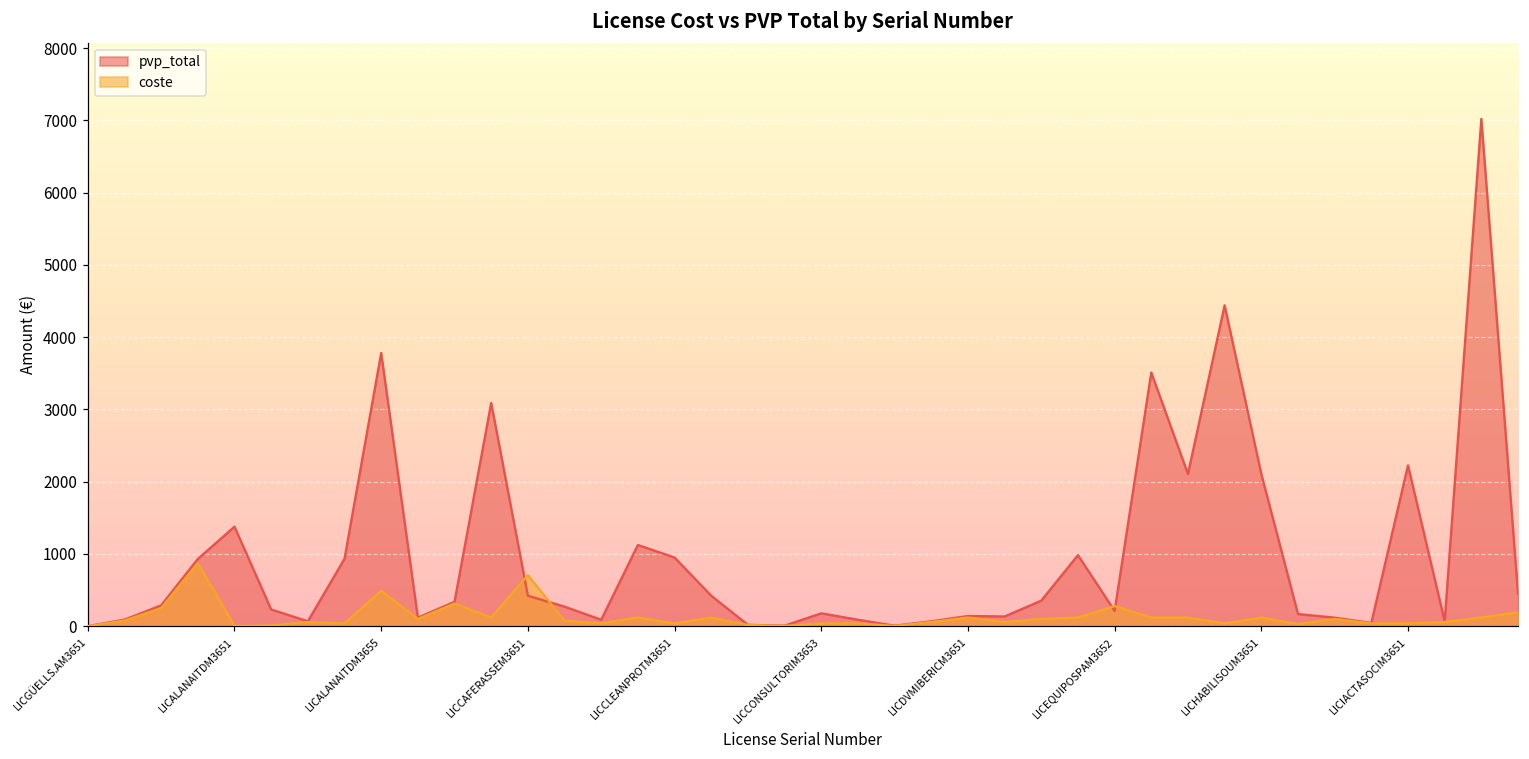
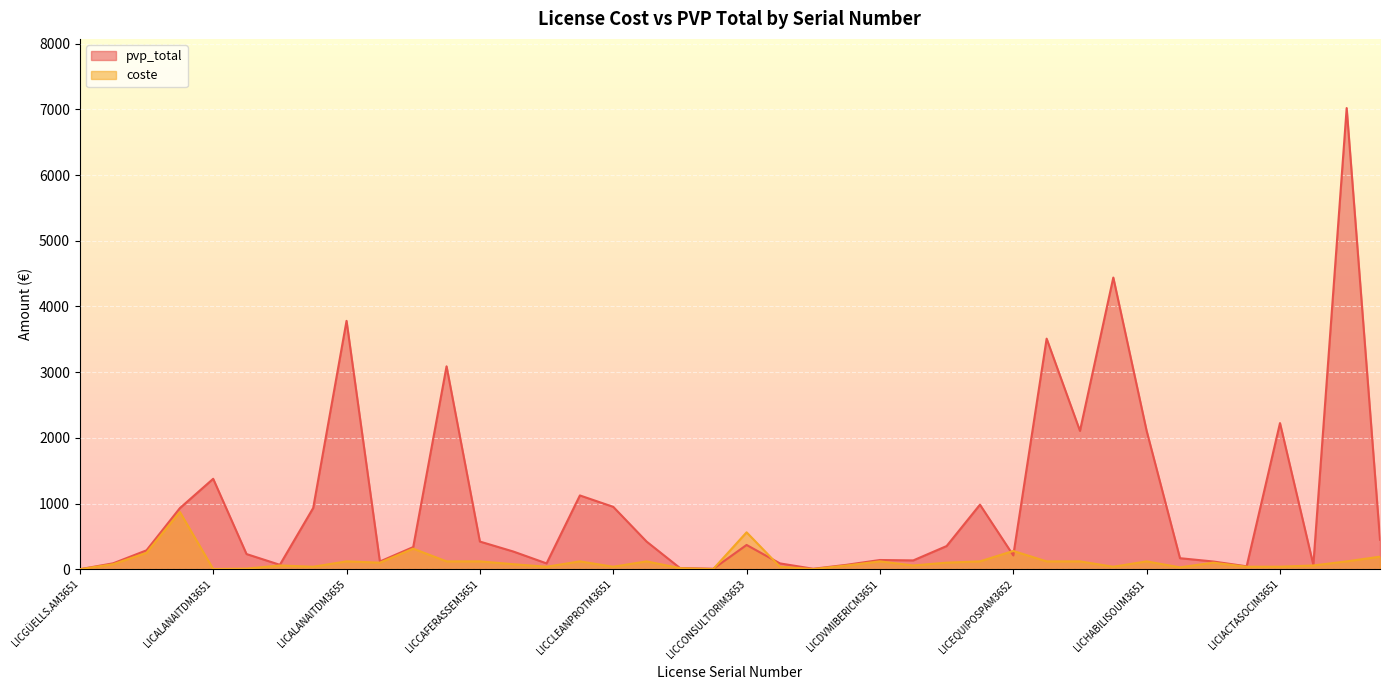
  {
    "pvp_total": {
      "LICALANAITDM3651": 1400,
      "LICALANAITDM3655": 3800,
      "LICCAFERASSEM3651": 400,
      "LICCLEANPROTM3651": 900,
-     "LICCONSULTORIM3653": 200,
+     "LICCONSULTORIM3653": 400,
      "LICEQUIPOSPAM3652": 200,
      "LICHABILISOUM3651": 2100,
      "LICIACTASOCIM3651": 2200
    },
    "coste": {
      "LICALANAITDM3651": 0,
-     "LICALANAITDM3655": 500,
-     "LICCAFERASSEM3651": 700,
+     "LICALANAITDM3655": 100,
+     "LICCAFERASSEM3651": 100,
      "LICCLEANPROTM3651": 0,
-     "LICCONSULTORIM3653": 0,
+     "LICCONSULTORIM3653": 600,
      "LICEQUIPOSPAM3652": 300,
      "LICHABILISOUM3651": 100,
      "LICIACTASOCIM3651": 0
    }
  }
